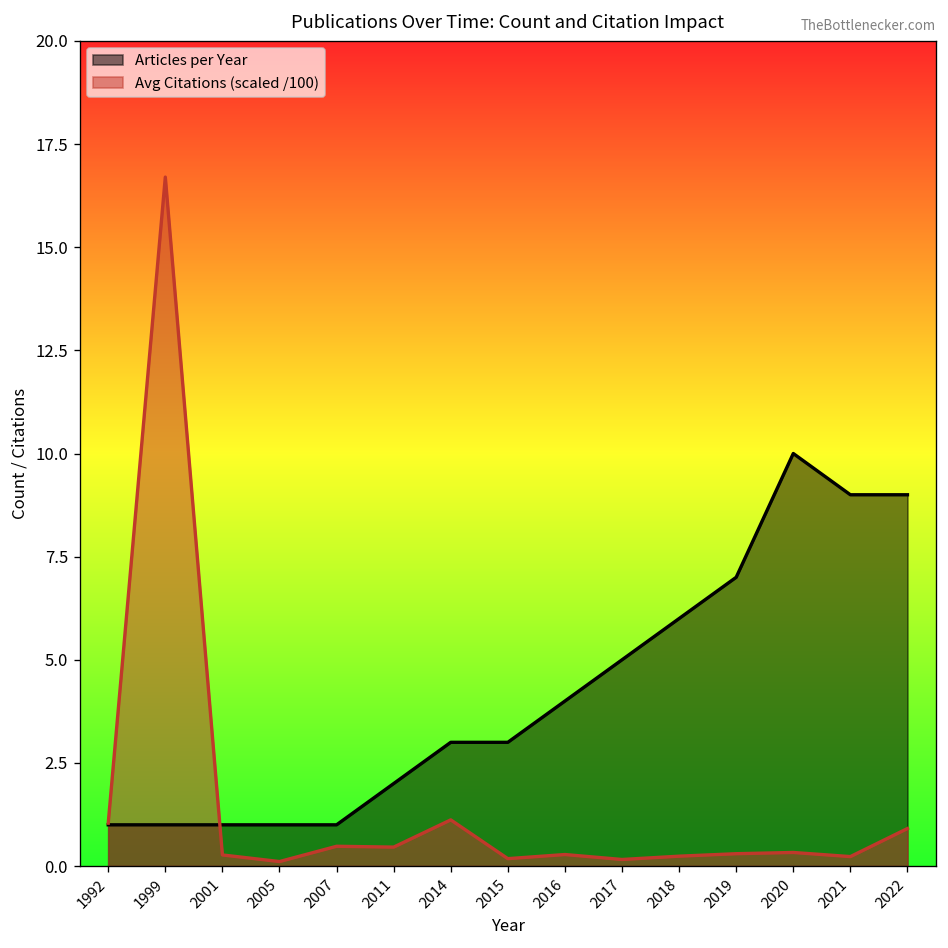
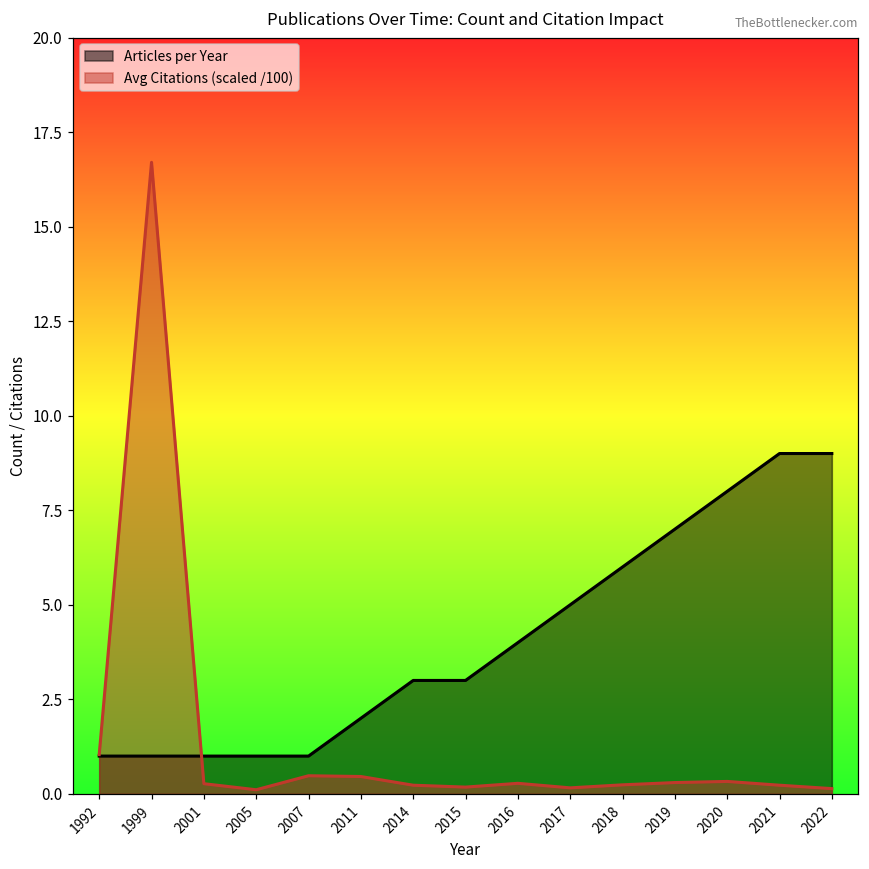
  {
    "Articles per Year": {
      "1999": 1,
      "2001": 1,
      "2005": 1,
      "2007": 1,
      "2011": 2,
      "2014": 3,
      "2015": 3,
      "2016": 4,
      "2017": 5,
      "2018": 6,
      "2019": 7,
-     "2020": 10,
+     "2020": 8,
      "2021": 9,
      "2022": 9
    },
    "Avg Citations (scaled /100)": {
      "1999": 16.7,
      "2001": 0.3,
      "2005": 0.1,
      "2007": 0.5,
      "2011": 0.5,
-     "2014": 1.1,
+     "2014": 0.2,
      "2015": 0.2,
      "2016": 0.3,
      "2017": 0.2,
      "2018": 0.2,
      "2019": 0.3,
      "2020": 0.3,
      "2021": 0.2,
-     "2022": 0.9
+     "2022": 0.1
    }
  }
